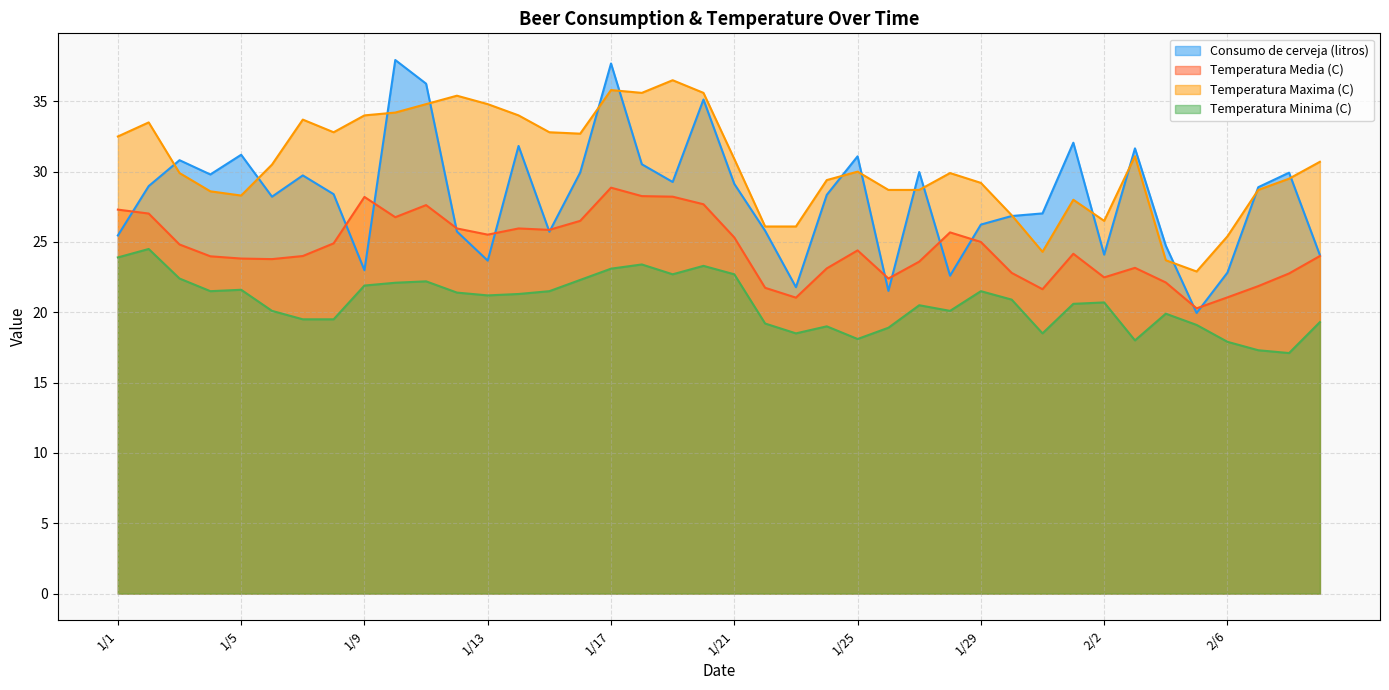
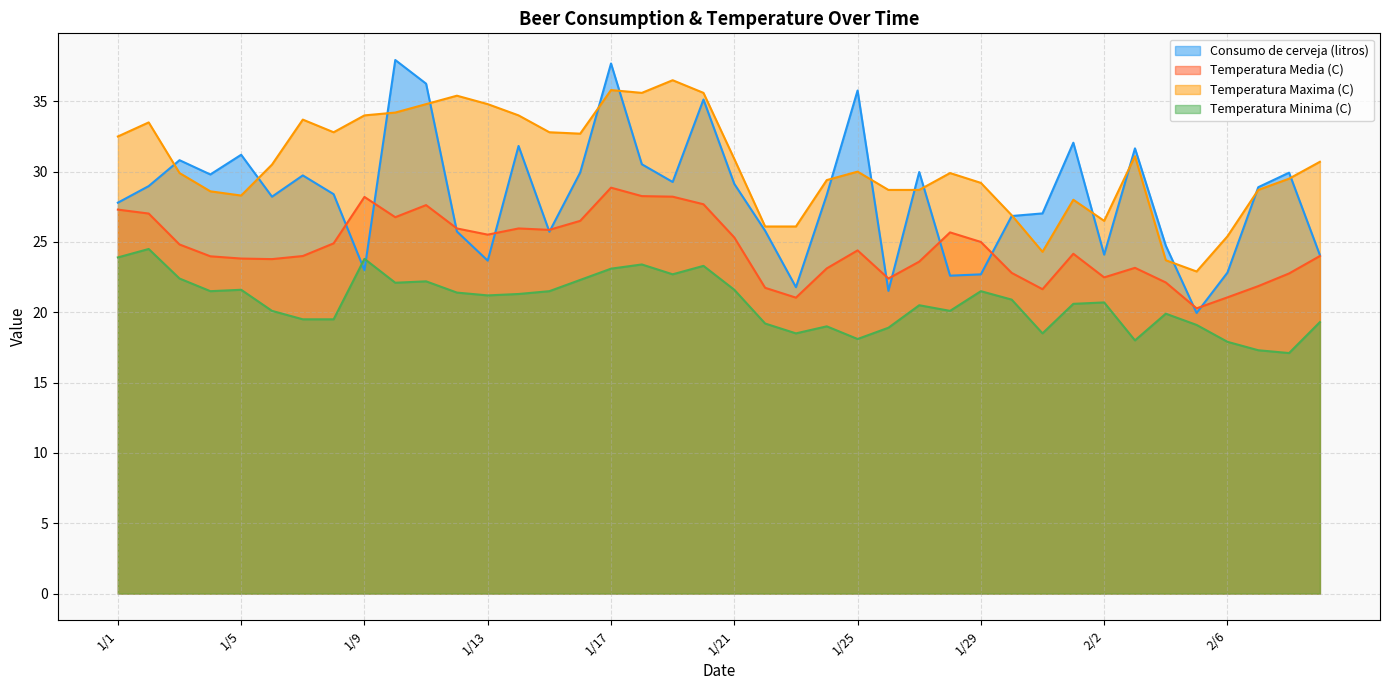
  {
    "Consumo de cerveja (litros)": {
-     "1/1": 25.5,
+     "1/1": 27.8,
      "1/5": 31.2,
      "1/9": 23.0,
      "1/13": 23.7,
      "1/17": 37.7,
      "1/21": 29.1,
-     "1/25": 31.1,
-     "1/29": 26.2,
+     "1/25": 35.8,
+     "1/29": 22.7,
      "2/2": 24.1,
      "2/6": 22.8
    },
    "Temperatura Minima (C)": {
      "1/1": 23.9,
      "1/5": 21.6,
-     "1/9": 21.9,
+     "1/9": 23.8,
      "1/13": 21.2,
      "1/17": 23.1,
-     "1/21": 22.7,
+     "1/21": 21.6,
      "1/25": 18.1,
      "1/29": 21.5,
      "2/2": 20.7,
      "2/6": 17.9
    }
  }
